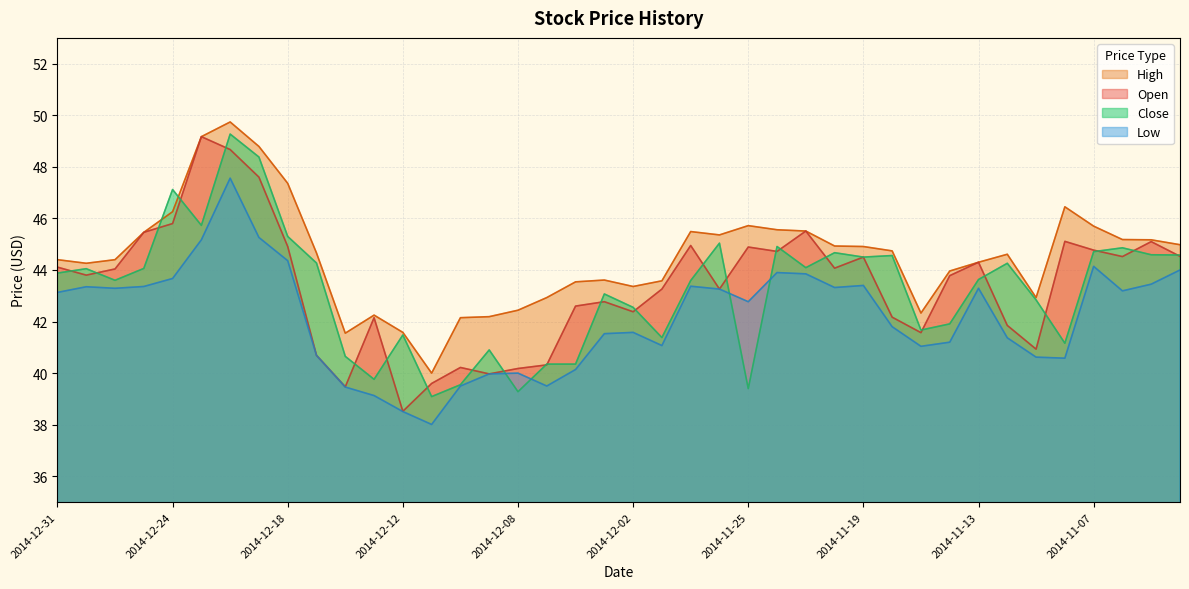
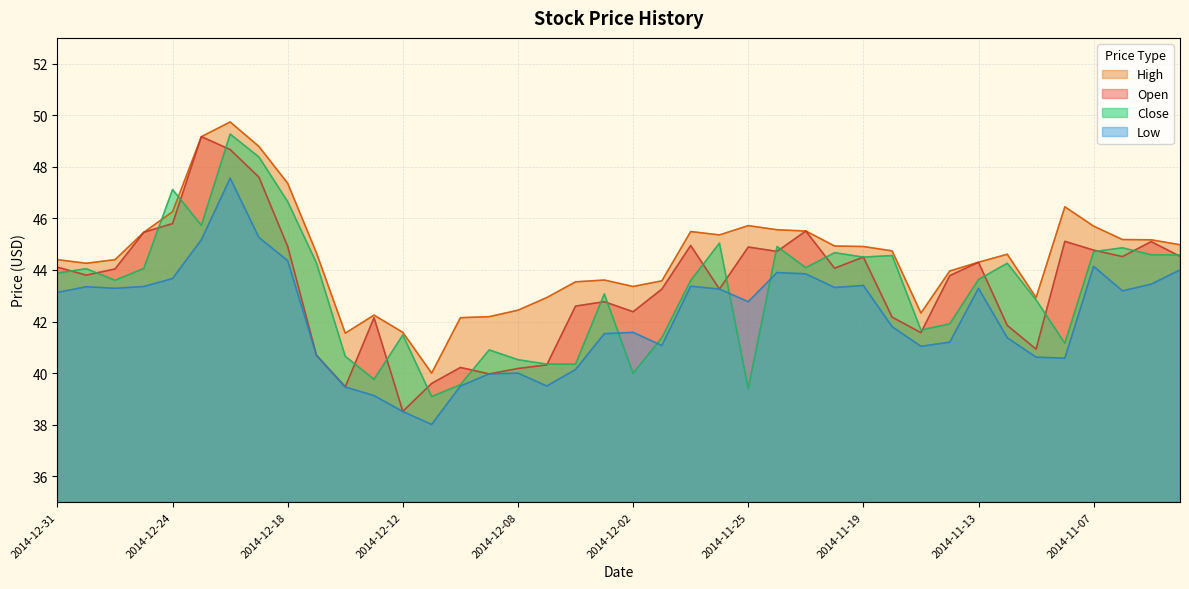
  {
    "Close": {
      "2014-12-31": 43.9,
      "2014-12-24": 47.1,
-     "2014-12-18": 45.3,
+     "2014-12-18": 46.7,
      "2014-12-12": 41.5,
-     "2014-12-08": 39.3,
-     "2014-12-02": 42.6,
+     "2014-12-08": 40.5,
+     "2014-12-02": 40.0,
      "2014-11-25": 39.4,
      "2014-11-13": 43.6
    },
    "Low": {
      "2014-12-31": 43.1,
      "2014-12-24": 43.7,
      "2014-12-18": 44.4,
      "2014-12-08": 40.0,
      "2014-12-02": 41.6,
      "2014-11-25": 42.8,
      "2014-11-19": 43.4,
      "2014-11-13": 43.3,
      "2014-11-07": 44.1
    }
  }
